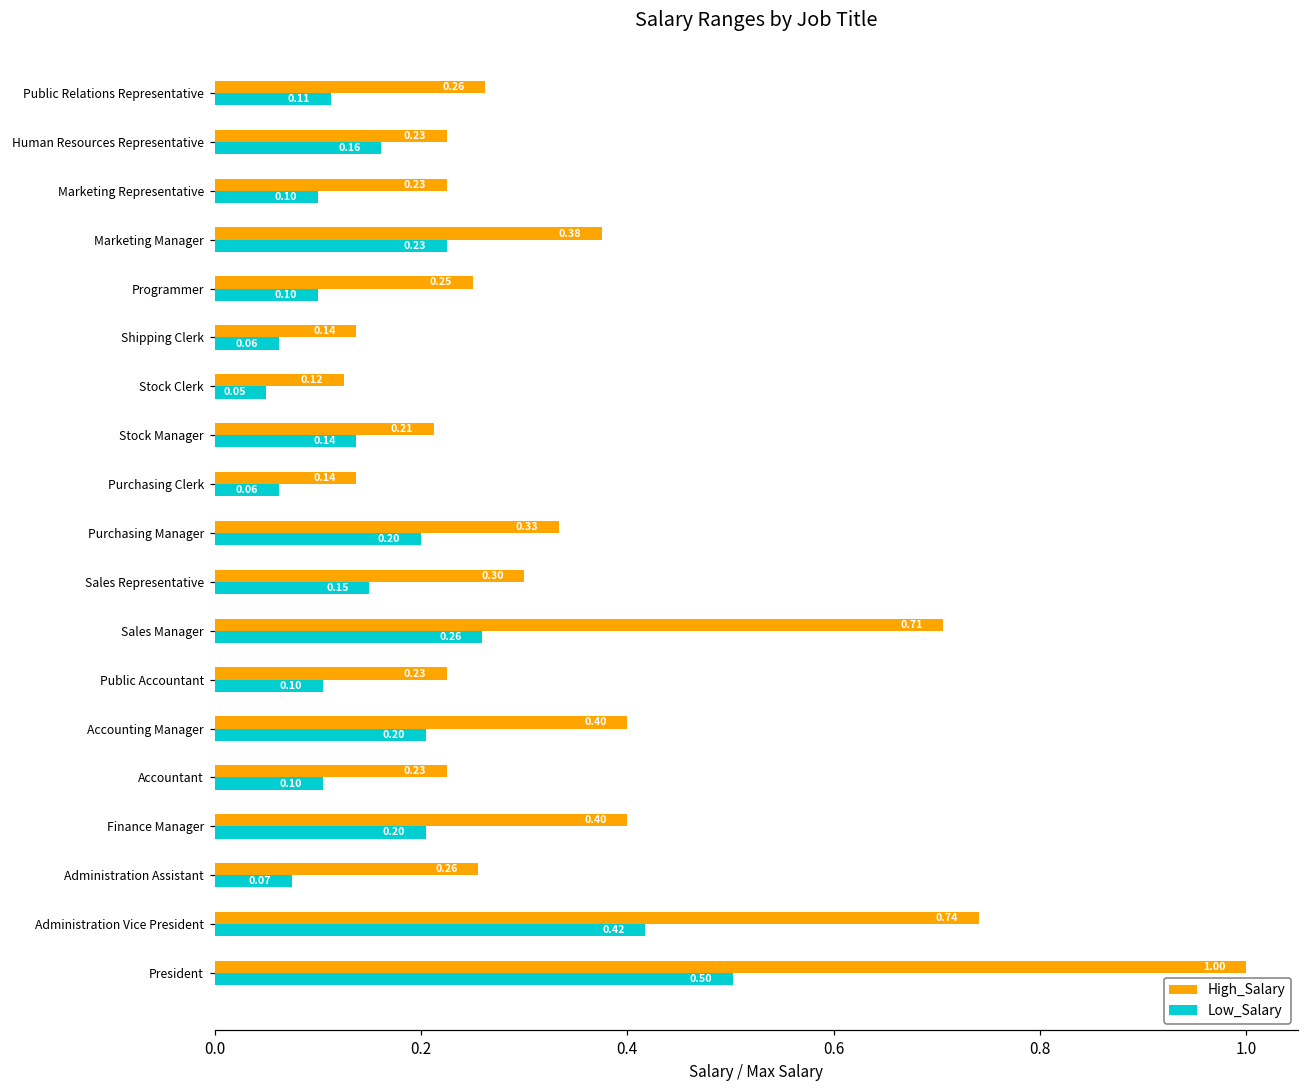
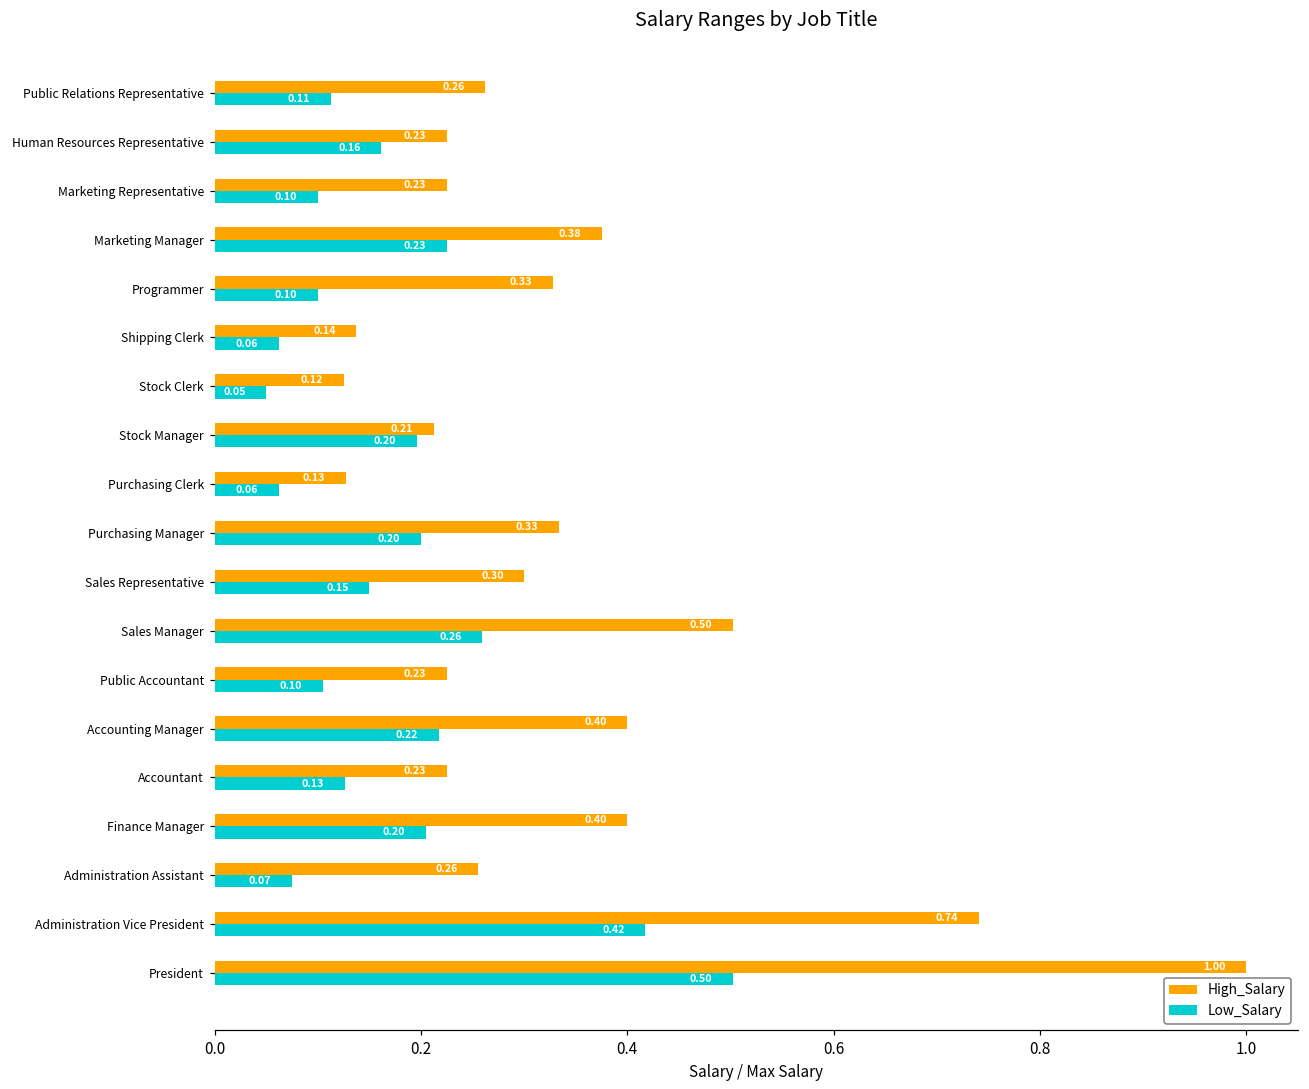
  {
    "High_Salary": {
      "Public Relations Representative": 0.26,
      "Human Resources Representative": 0.23,
      "Marketing Representative": 0.23,
      "Marketing Manager": 0.38,
-     "Programmer": 0.25,
+     "Programmer": 0.33,
      "Shipping Clerk": 0.14,
      "Stock Clerk": 0.12,
      "Stock Manager": 0.21,
-     "Purchasing Clerk": 0.14,
+     "Purchasing Clerk": 0.13,
      "Purchasing Manager": 0.33,
      "Sales Representative": 0.30,
-     "Sales Manager": 0.71,
+     "Sales Manager": 0.50,
      "Public Accountant": 0.23,
      "Accounting Manager": 0.40,
      "Accountant": 0.23,
      "Finance Manager": 0.40,
      "Administration Assistant": 0.26,
      "Administration Vice President": 0.74,
      "President": 1.00
    },
    "Low_Salary": {
      "Public Relations Representative": 0.11,
      "Human Resources Representative": 0.16,
      "Marketing Representative": 0.10,
      "Marketing Manager": 0.23,
      "Programmer": 0.10,
      "Shipping Clerk": 0.06,
      "Stock Clerk": 0.05,
-     "Stock Manager": 0.14,
+     "Stock Manager": 0.20,
      "Purchasing Clerk": 0.06,
      "Purchasing Manager": 0.20,
      "Sales Representative": 0.15,
      "Sales Manager": 0.26,
      "Public Accountant": 0.10,
-     "Accounting Manager": 0.20,
-     "Accountant": 0.10,
+     "Accounting Manager": 0.22,
+     "Accountant": 0.13,
      "Finance Manager": 0.20,
      "Administration Assistant": 0.07,
      "Administration Vice President": 0.42,
      "President": 0.50
    }
  }
